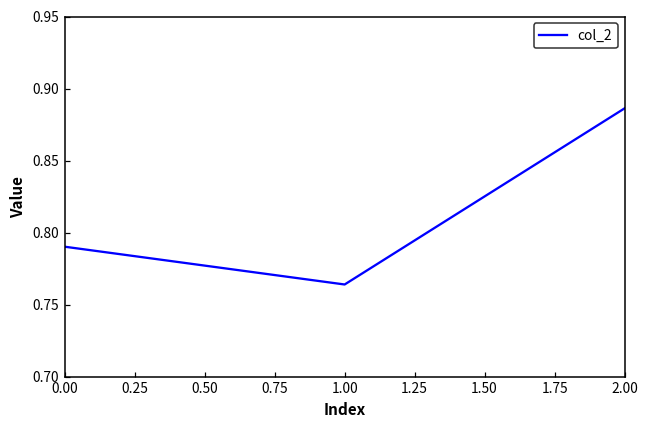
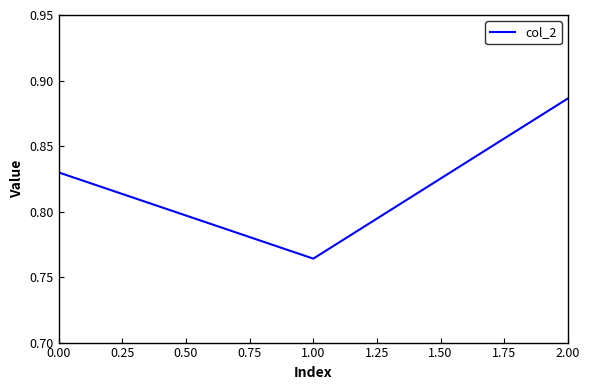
  {
-   "0.00": 0.790,
+   "0.00": 0.830,
    "1.00": 0.764,
    "2.00": 0.886
  }
